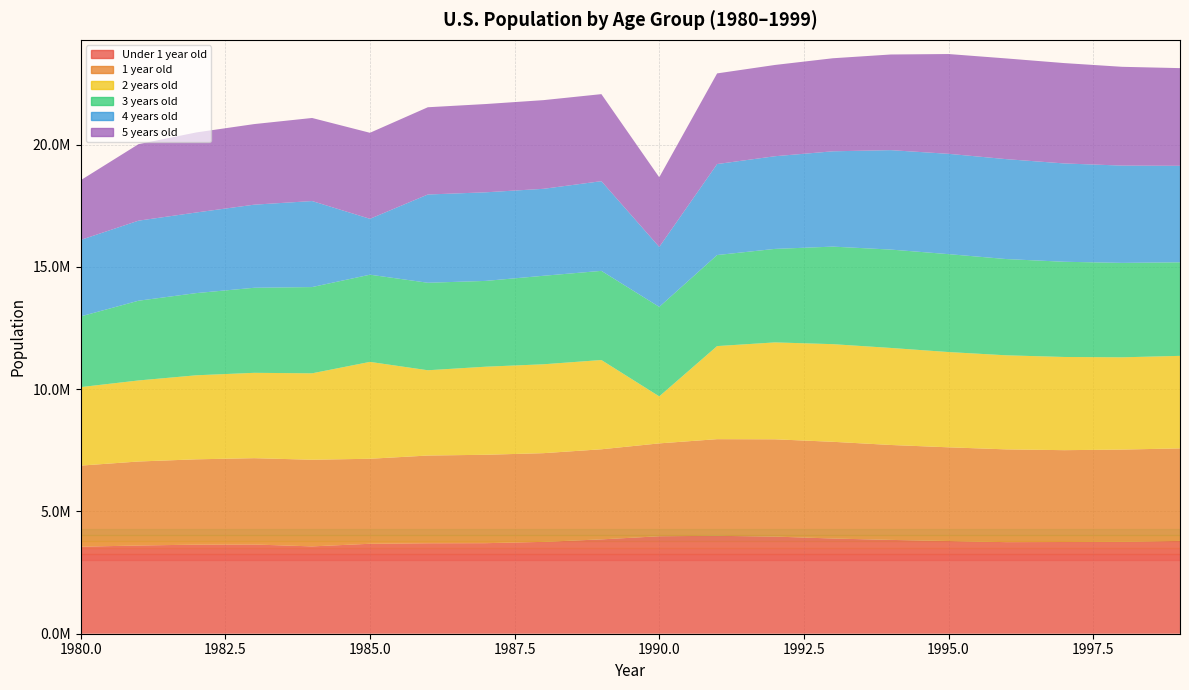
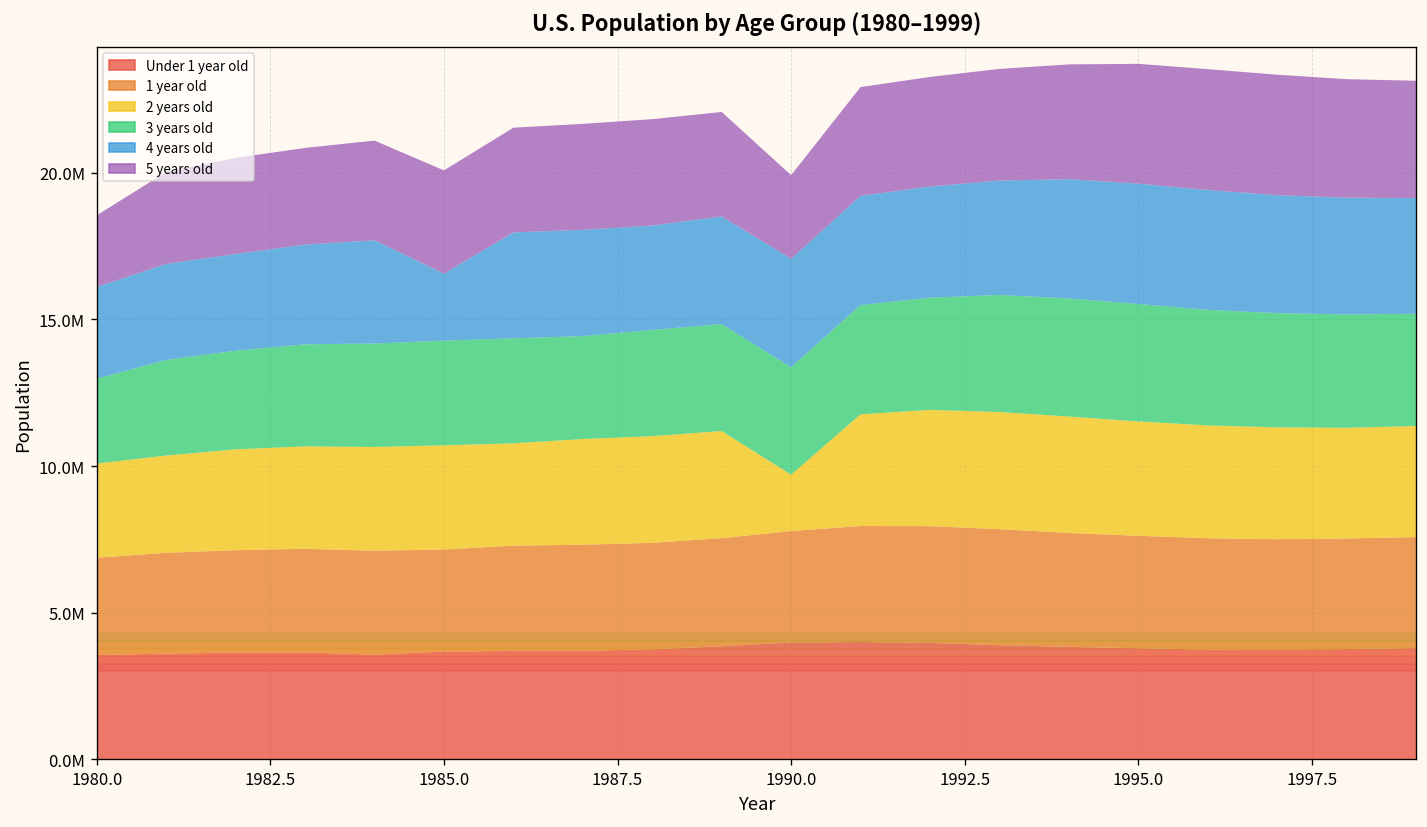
  {
    "2 years old": {
      "1980.0": 3200000,
-     "1985.0": 4000000,
+     "1985.0": 3600000,
      "1990.0": 1900000,
      "1995.0": 3900000
    },
    "3 years old": {
      "1980.0": 2900000,
      "1985.0": 3600000,
      "1990.0": 3700000,
      "1995.0": 4000000
    },
    "4 years old": {
      "1980.0": 3100000,
      "1985.0": 2300000,
-     "1990.0": 2500000,
+     "1990.0": 3700000,
      "1995.0": 4100000
    },
    "5 years old": {
      "1980.0": 2400000,
      "1985.0": 3500000,
      "1990.0": 2800000,
      "1995.0": 4100000
    }
  }
